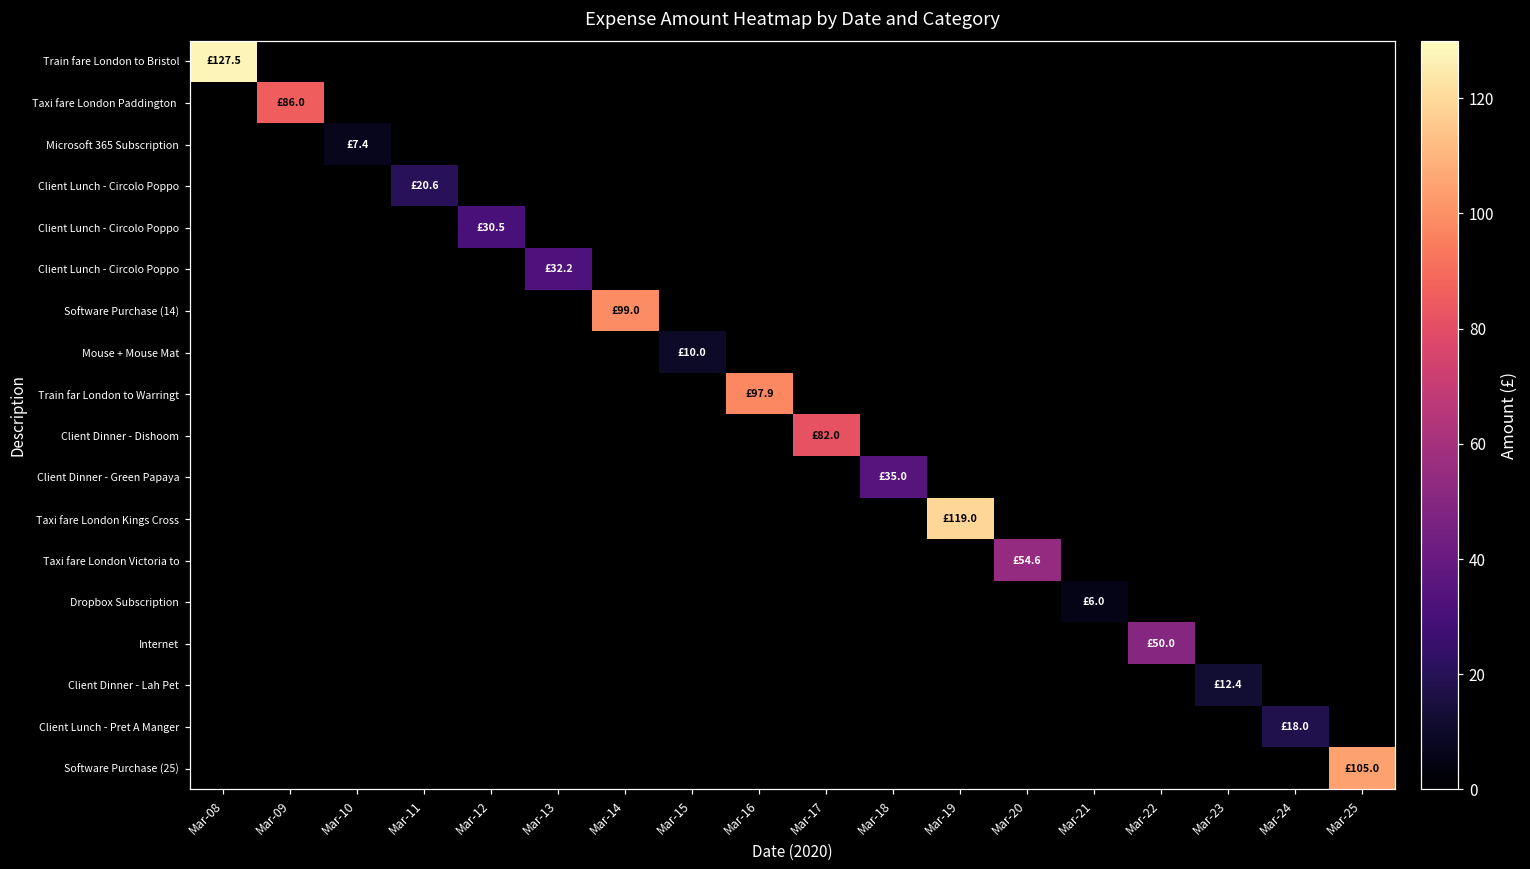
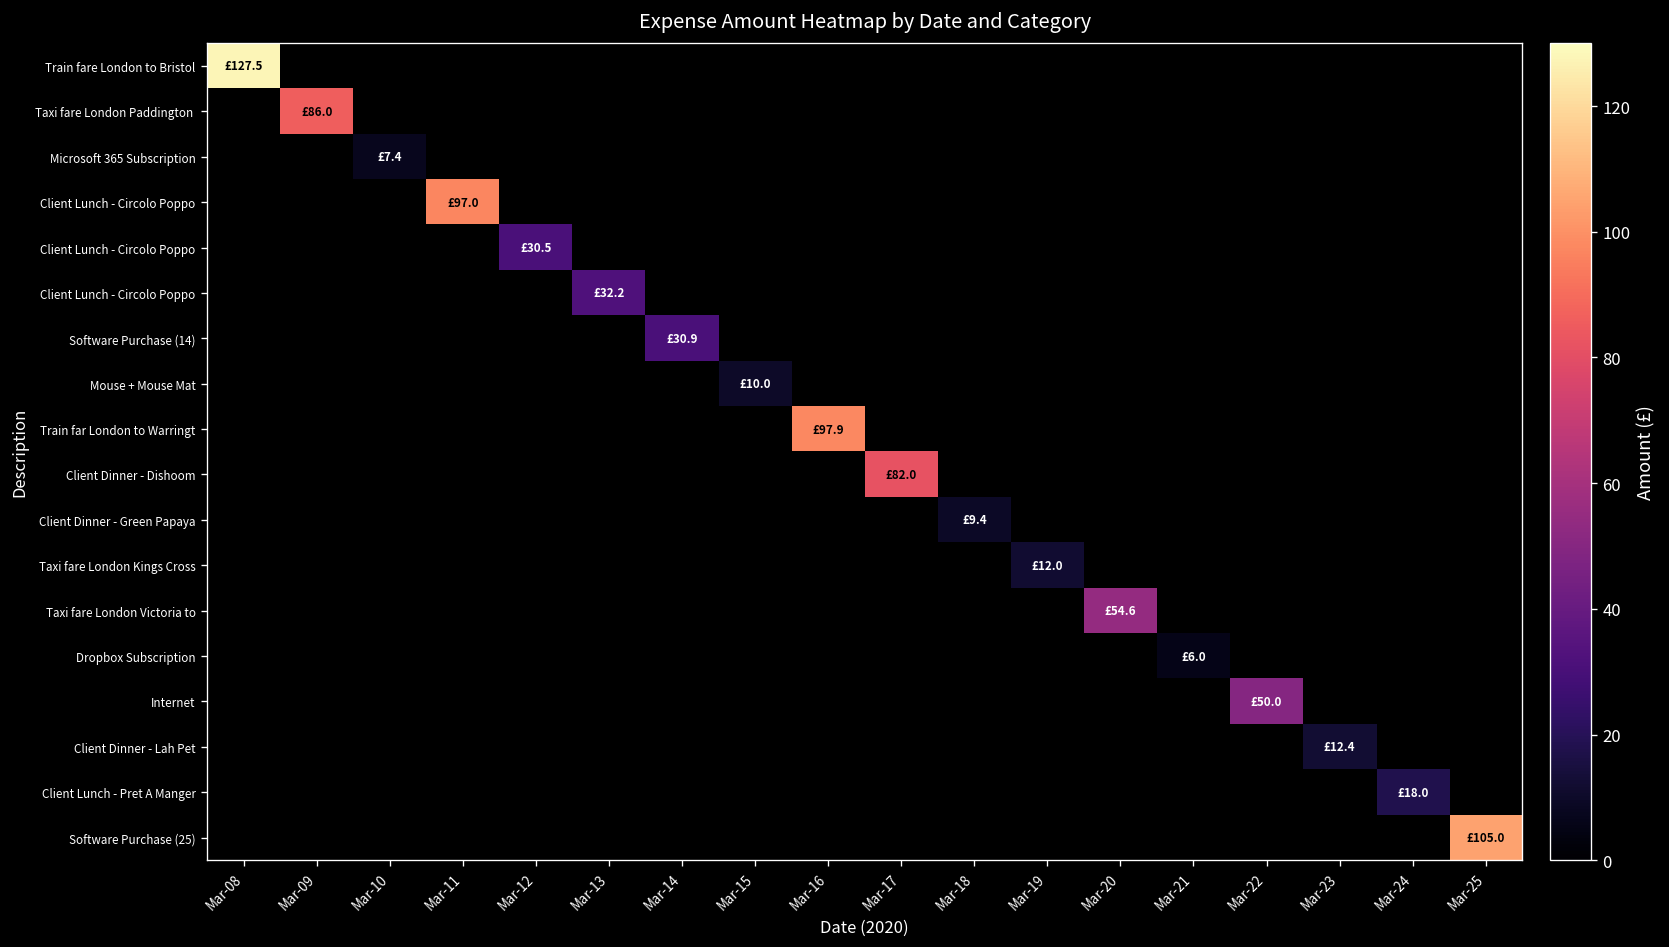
  {
    "Train fare London to Bristol": {
      "Mar-08": "£127.5"
    },
    "Taxi fare London Paddington": {
      "Mar-09": "£86.0"
    },
    "Microsoft 365 Subscription": {
      "Mar-10": "£7.4"
    },
    "Client Lunch - Circolo Poppo": {
-     "Mar-11": "£20.6",
+     "Mar-11": "£97.0",
      "Mar-12": "£30.5",
      "Mar-13": "£32.2"
    },
    "Software Purchase (14)": {
-     "Mar-14": "£99.0"
+     "Mar-14": "£30.9"
    },
    "Mouse + Mouse Mat": {
      "Mar-15": "£10.0"
    },
    "Train far London to Warringt": {
      "Mar-16": "£97.9"
    },
    "Client Dinner - Dishoom": {
      "Mar-17": "£82.0"
    },
    "Client Dinner - Green Papaya": {
-     "Mar-18": "£35.0"
+     "Mar-18": "£9.4"
    },
    "Taxi fare London Kings Cross": {
-     "Mar-19": "£119.0"
+     "Mar-19": "£12.0"
    },
    "Taxi fare London Victoria to": {
      "Mar-20": "£54.6"
    },
    "Dropbox Subscription": {
      "Mar-21": "£6.0"
    },
    "Internet": {
      "Mar-22": "£50.0"
    },
    "Client Dinner - Lah Pet": {
      "Mar-23": "£12.4"
    },
    "Client Lunch - Pret A Manger": {
      "Mar-24": "£18.0"
    },
    "Software Purchase (25)": {
      "Mar-25": "£105.0"
    }
  }
